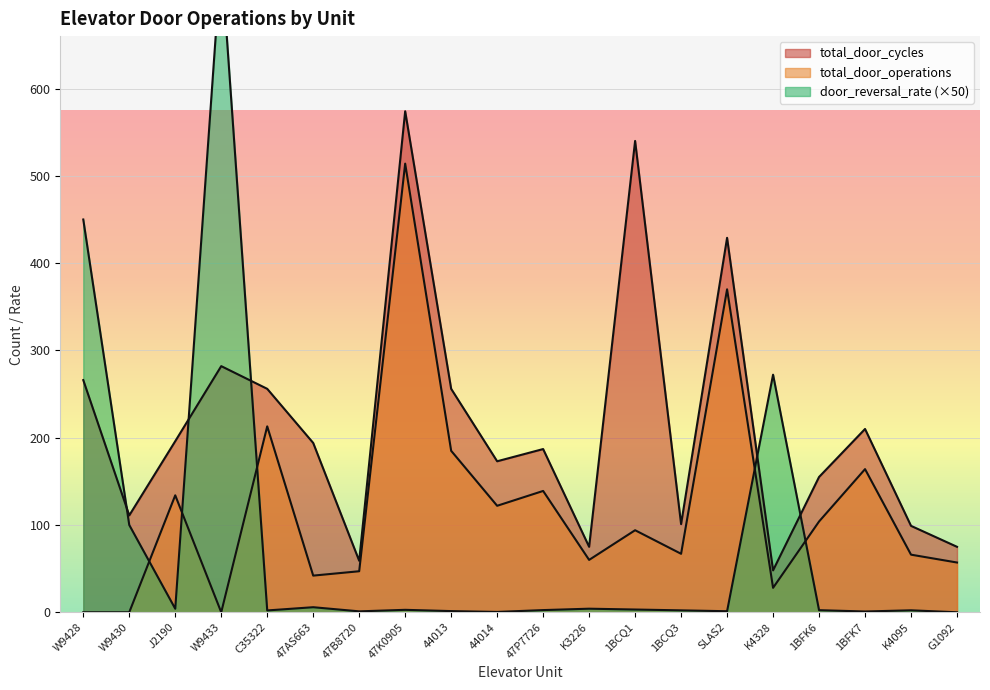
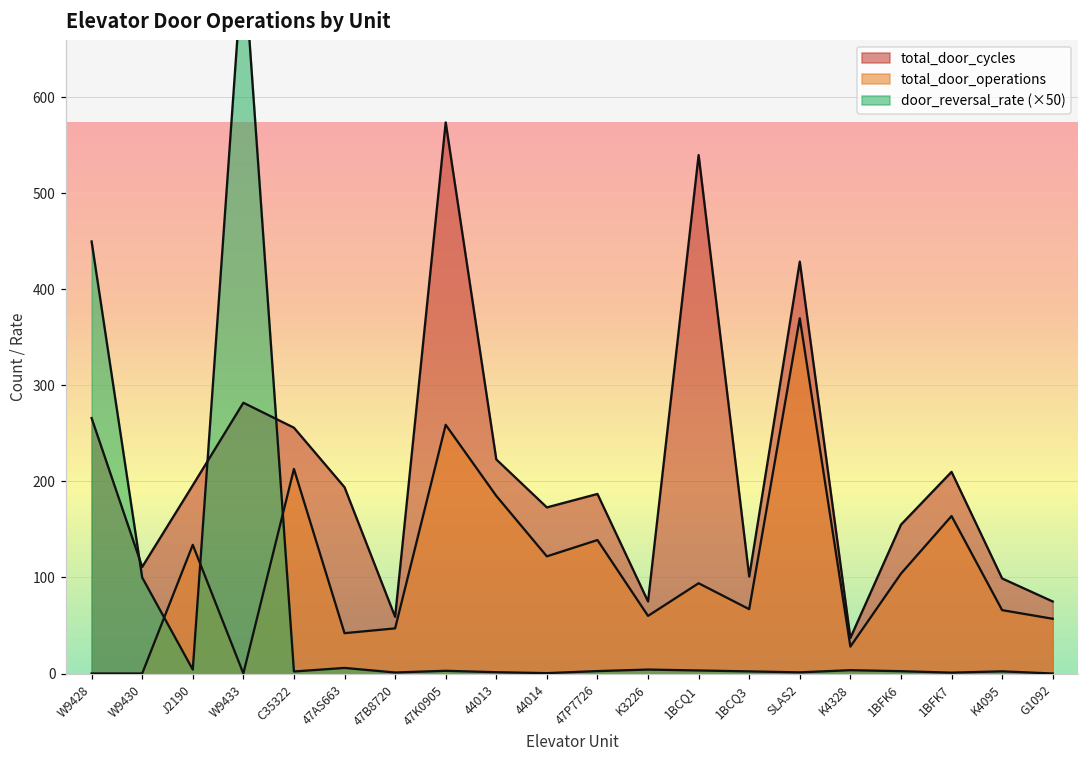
  {
    "total_door_cycles": {
      "W9428": 270,
      "W9430": 110,
      "J2190": 200,
      "W9433": 280,
      "C35322": 260,
      "47AS663": 190,
      "47B8720": 60,
      "47K0905": 570,
-     "44013": 260,
+     "44013": 220,
      "44014": 170,
      "47P7726": 190,
      "K3226": 80,
      "1BCQ1": 540,
      "1BCQ3": 100,
      "SLAS2": 430,
-     "K4328": 50,
+     "K4328": 40,
      "1BFK6": 160,
      "1BFK7": 210,
      "K4095": 100,
      "G1092": 80
    },
    "total_door_operations": {
      "W9428": 0,
      "W9430": 0,
      "J2190": 130,
      "W9433": 0,
      "C35322": 210,
      "47AS663": 40,
      "47B8720": 50,
-     "47K0905": 510,
+     "47K0905": 260,
      "44013": 190,
      "44014": 120,
      "47P7726": 140,
      "K3226": 60,
      "1BCQ1": 90,
      "1BCQ3": 70,
      "SLAS2": 370,
      "K4328": 30,
      "1BFK6": 100,
      "1BFK7": 160,
      "K4095": 70,
      "G1092": 60
    },
    "door_reversal_rate (×50)": {
      "W9428": 450,
      "W9430": 100,
      "J2190": 0,
      "C35322": 0,
      "47AS663": 10,
      "47B8720": 0,
      "47K0905": 0,
      "44013": 0,
      "44014": 0,
      "47P7726": 0,
      "K3226": 0,
      "1BCQ1": 0,
      "1BCQ3": 0,
      "SLAS2": 0,
-     "K4328": 270,
+     "K4328": 0,
      "1BFK6": 0,
      "1BFK7": 0,
      "K4095": 0,
      "G1092": 0
    }
  }
